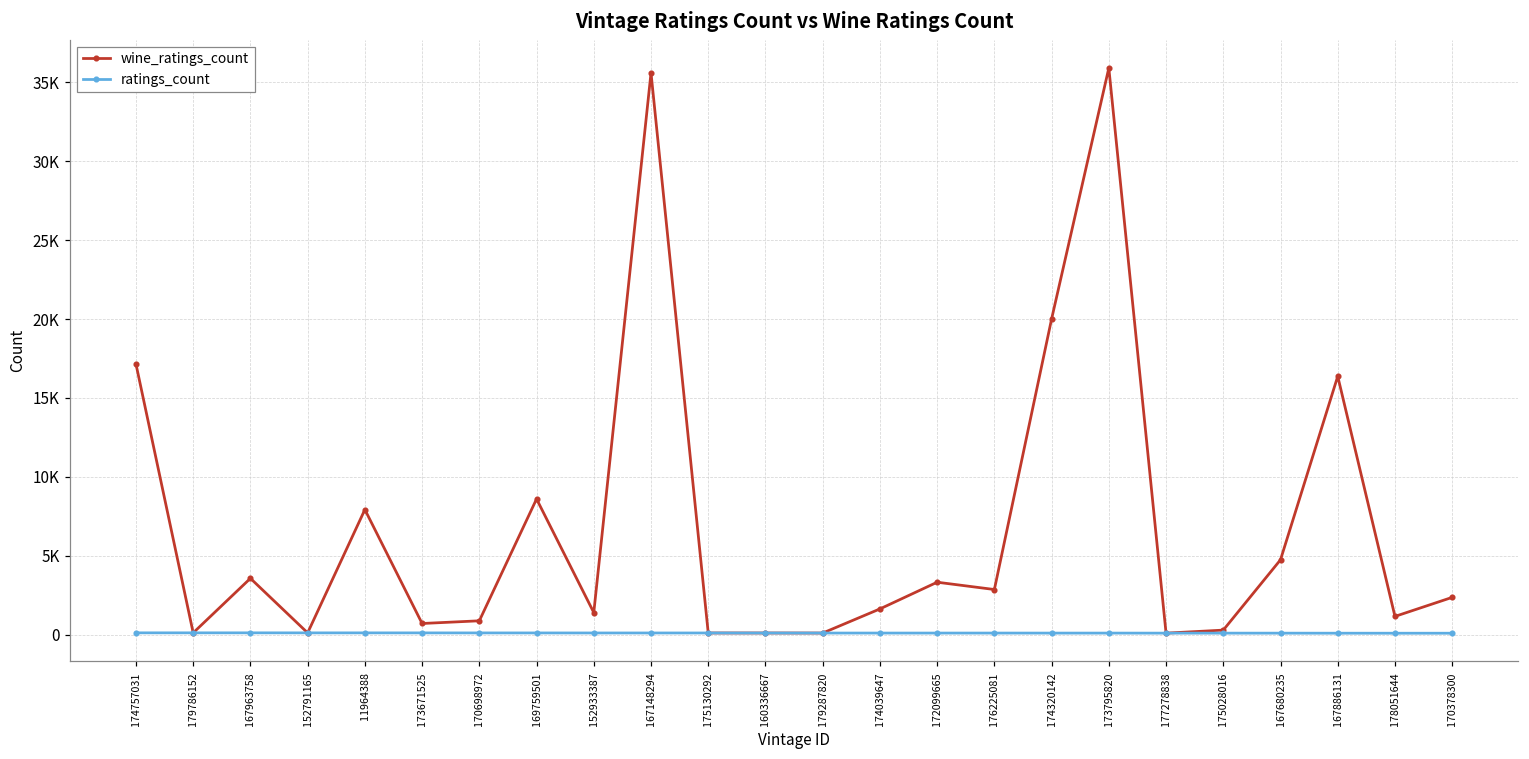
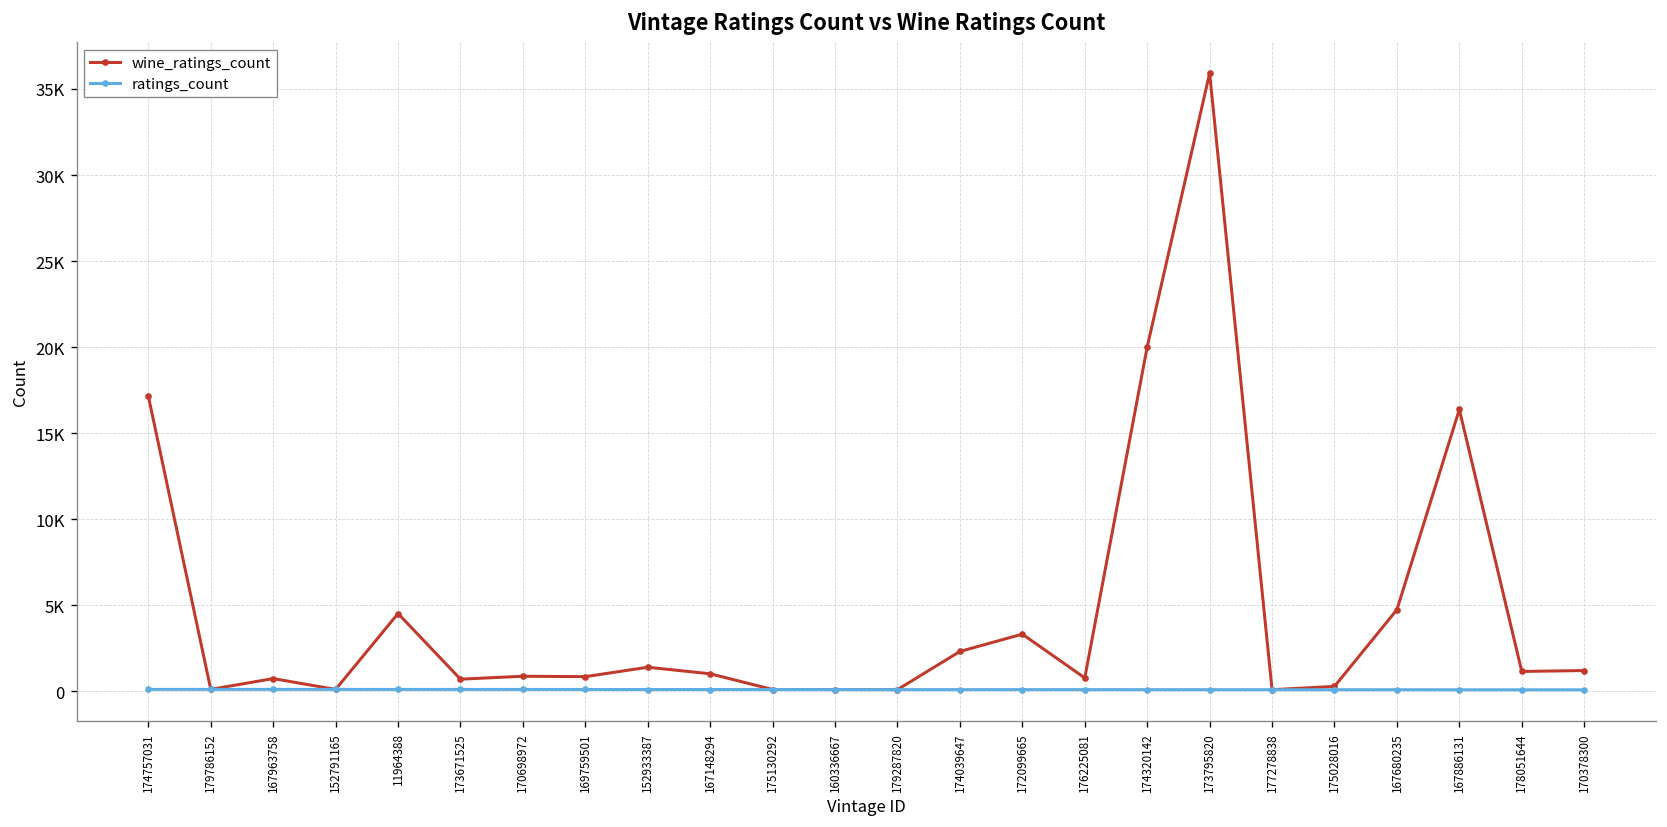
  {
    "wine_ratings_count": {
      "174757031": 17100,
-     "167963758": 3600,
-     "11964388": 7900,
+     "167963758": 700,
+     "11964388": 4500,
      "173671525": 700,
      "170698972": 900,
-     "169759501": 8600,
+     "169759501": 800,
      "152933387": 1400,
-     "167148294": 35600,
-     "174039647": 1600,
+     "167148294": 1000,
+     "174039647": 2300,
      "172099665": 3300,
-     "176225081": 2900,
+     "176225081": 800,
      "174320142": 20000,
      "173795820": 35900,
      "175028016": 300,
      "167680235": 4700,
      "167886131": 16400,
      "178051644": 1100,
-     "170378300": 2400
+     "170378300": 1200
    },
    "ratings_count": {
      "174757031": 100,
      "167963758": 100,
      "11964388": 100,
      "173671525": 100,
      "170698972": 100,
      "169759501": 100,
      "152933387": 100,
      "167148294": 100,
      "174039647": 100,
      "172099665": 100,
      "176225081": 100,
      "174320142": 100,
      "173795820": 100,
      "175028016": 100,
      "167680235": 100,
      "167886131": 100,
      "178051644": 100,
      "170378300": 100
    }
  }
